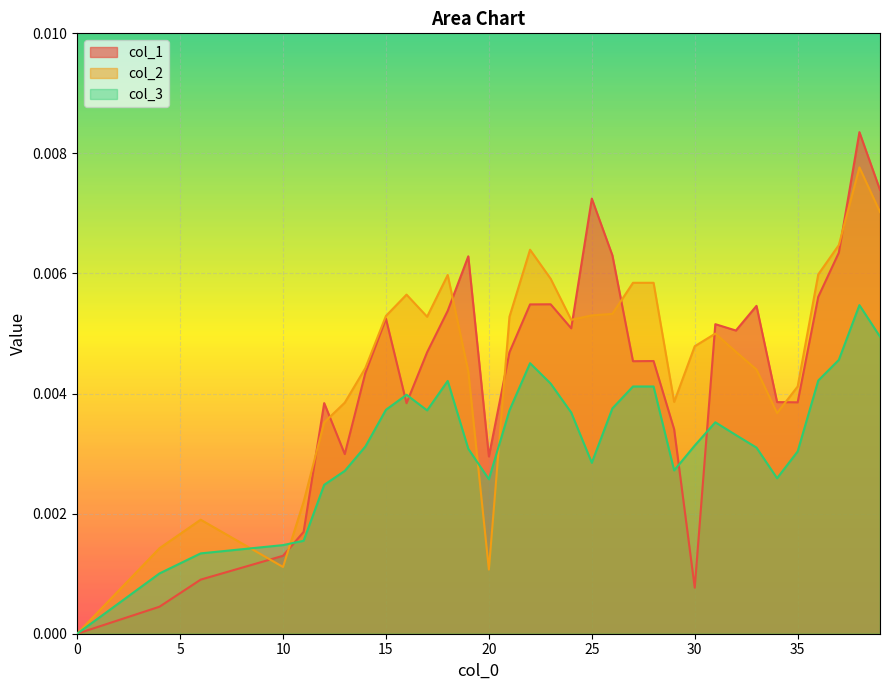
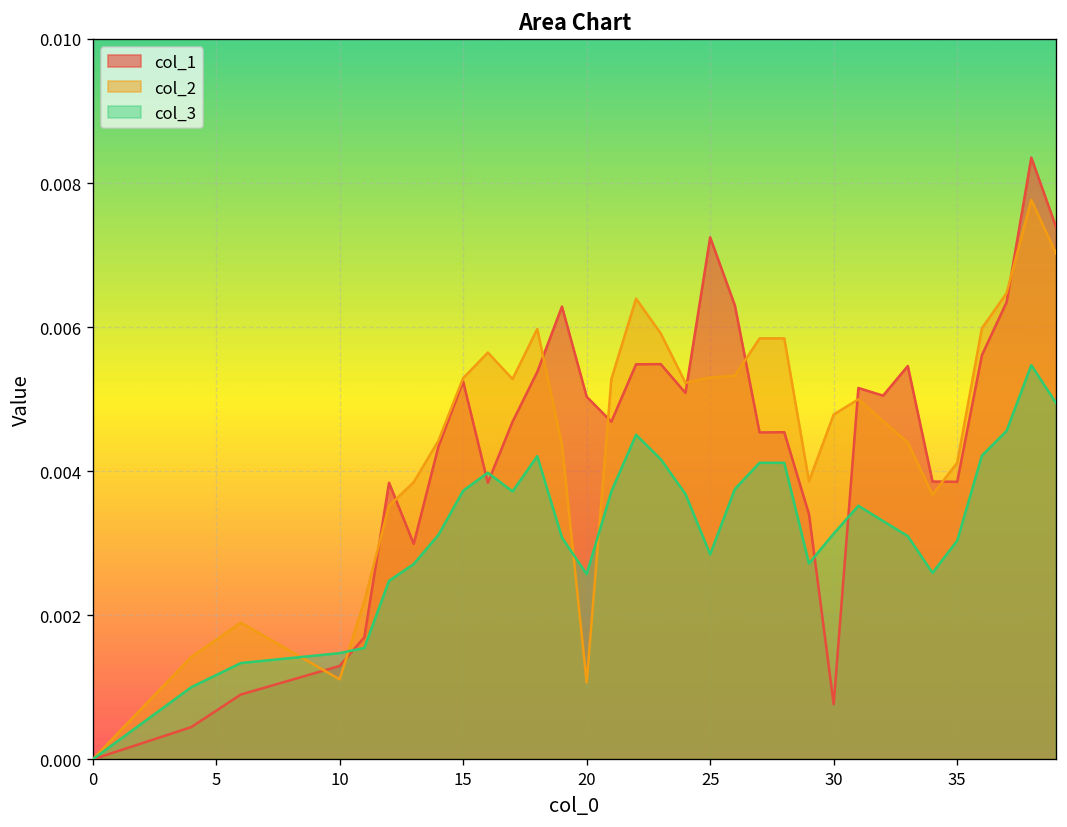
  {
    "col_1": {
      "10": 0.0013,
      "15": 0.0052,
-     "20": 0.0030,
+     "20": 0.0050,
      "25": 0.0072,
      "30": 0.0008,
      "35": 0.0039
    },
    "col_2": {
      "10": 0.0011,
      "15": 0.0053,
      "20": 0.0011,
      "25": 0.0053,
      "30": 0.0048,
      "35": 0.0041
    },
    "col_3": {
      "10": 0.0015,
      "15": 0.0037,
      "20": 0.0026,
      "25": 0.0028,
      "30": 0.0031,
      "35": 0.0030
    }
  }
